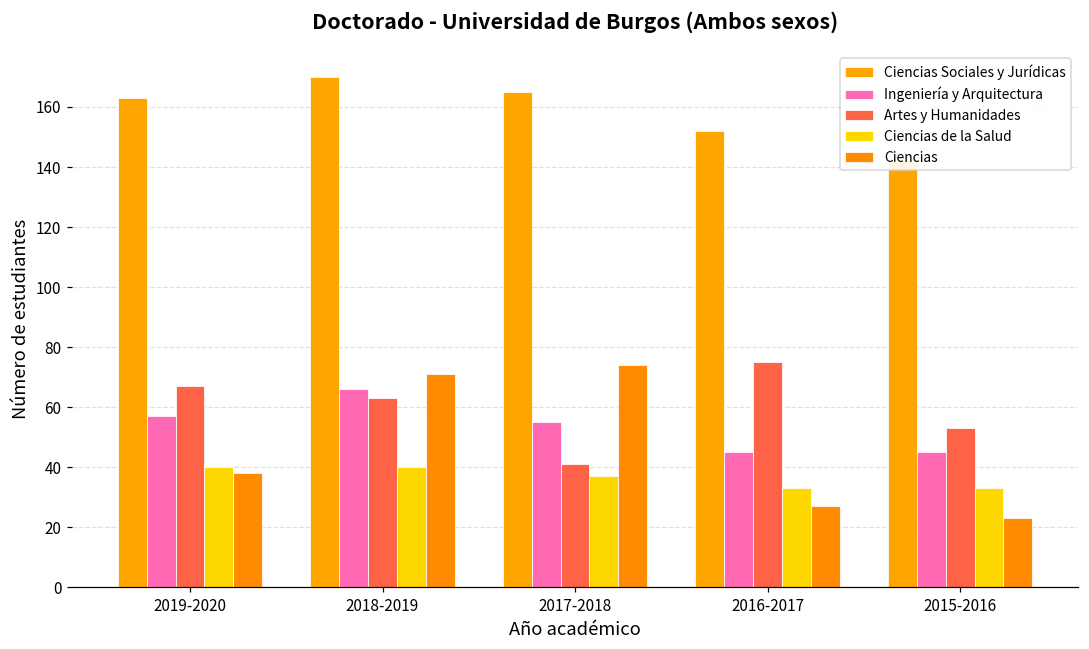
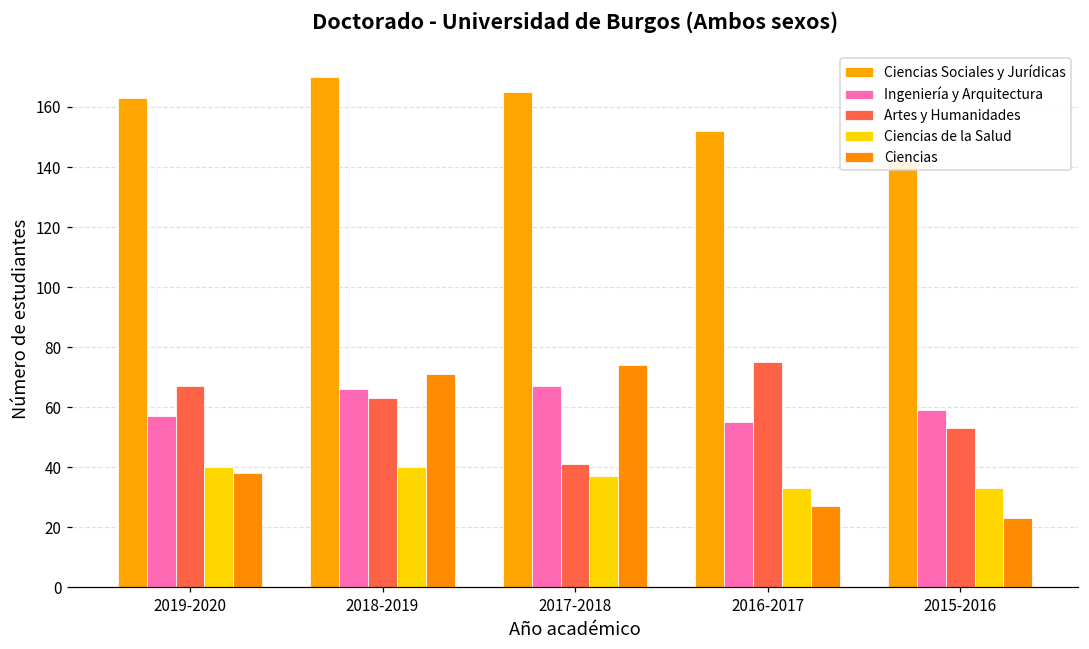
  {
    "Ingeniería y Arquitectura": {
      "2019-2020": 57,
      "2018-2019": 66,
-     "2017-2018": 55,
-     "2016-2017": 45,
-     "2015-2016": 45
+     "2017-2018": 67,
+     "2016-2017": 55,
+     "2015-2016": 59
    },
    "Artes y Humanidades": {
      "2019-2020": 67,
      "2018-2019": 63,
      "2017-2018": 41,
      "2016-2017": 75,
      "2015-2016": 53
    }
  }
